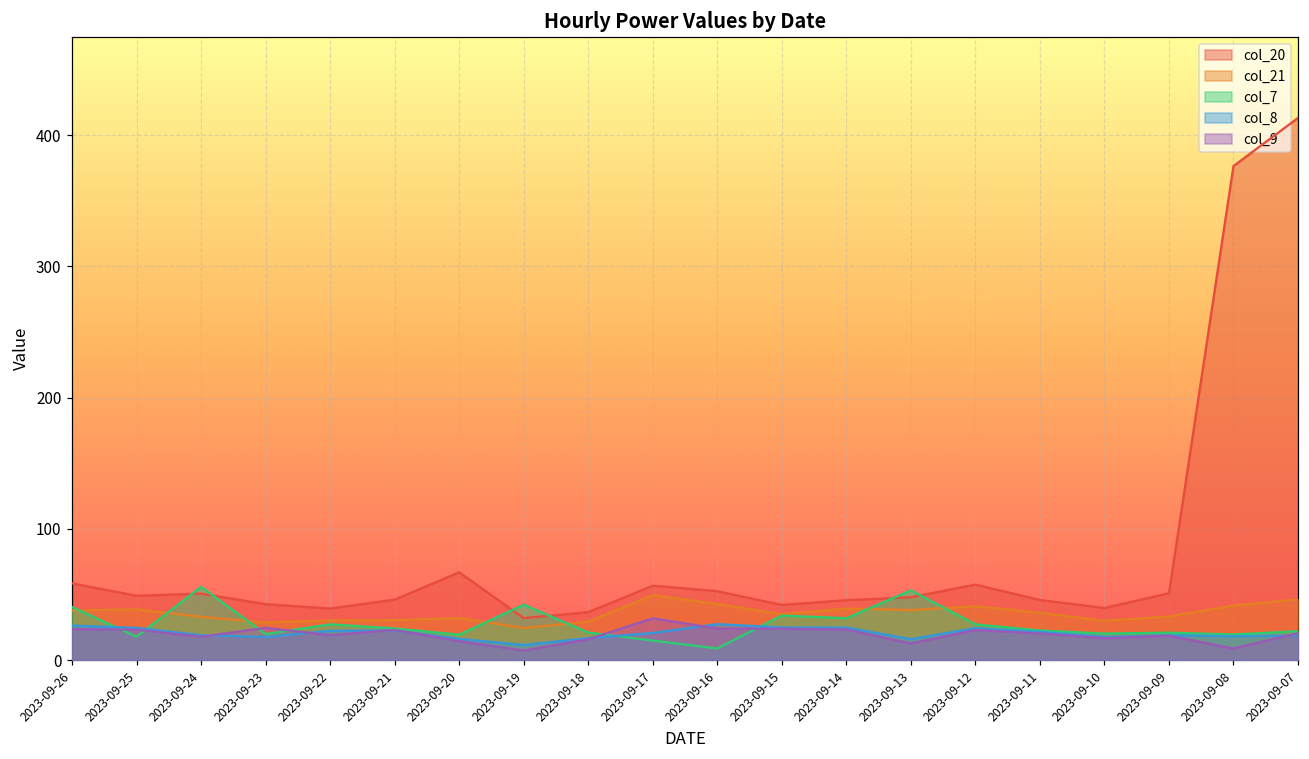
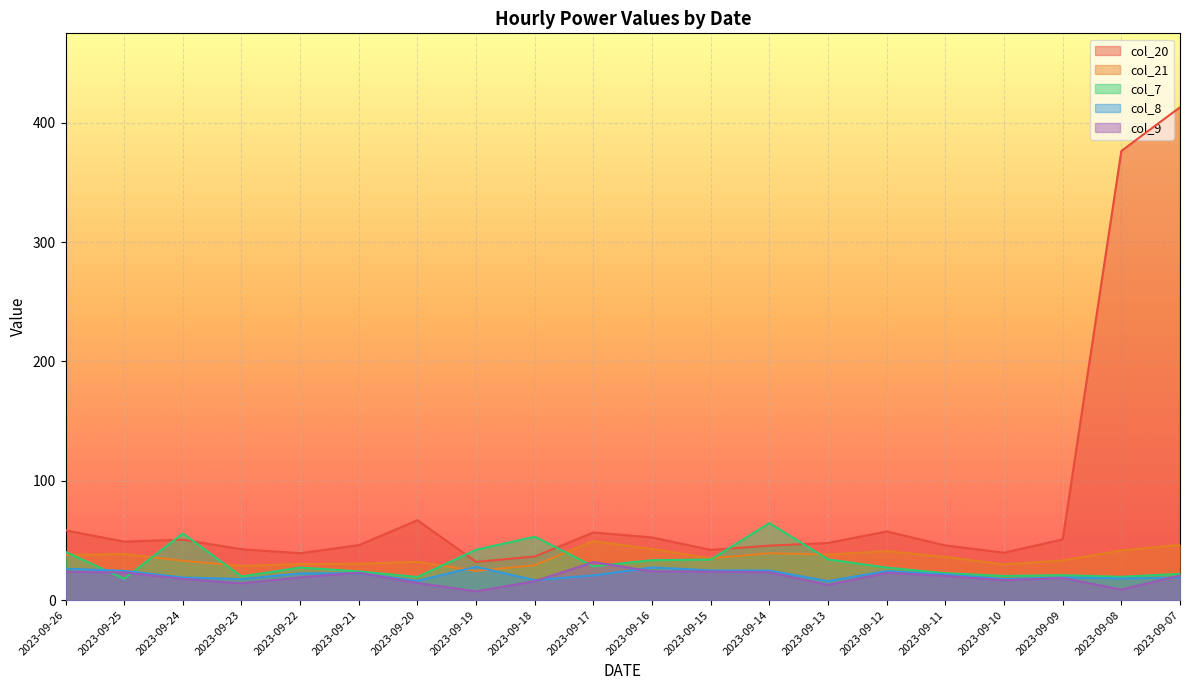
  {
    "col_7": {
      "2023-09-26": 40,
      "2023-09-25": 18,
      "2023-09-24": 56,
      "2023-09-23": 20,
      "2023-09-22": 27,
      "2023-09-20": 19,
      "2023-09-19": 42,
-     "2023-09-18": 21,
-     "2023-09-17": 15,
-     "2023-09-16": 9,
-     "2023-09-14": 32,
-     "2023-09-13": 53,
+     "2023-09-18": 53,
+     "2023-09-17": 28,
+     "2023-09-16": 33,
+     "2023-09-14": 65,
+     "2023-09-13": 34,
      "2023-09-12": 27,
      "2023-09-10": 20
    },
    "col_8": {
      "2023-09-26": 26,
      "2023-09-23": 18,
      "2023-09-22": 22,
-     "2023-09-19": 11,
+     "2023-09-19": 28,
      "2023-09-17": 21,
      "2023-09-16": 27,
      "2023-09-13": 16
    },
    "col_9": {
      "2023-09-26": 24,
-     "2023-09-23": 25,
+     "2023-09-23": 14,
      "2023-09-22": 19,
      "2023-09-19": 7,
      "2023-09-17": 32,
      "2023-09-16": 24,
      "2023-09-13": 13,
      "2023-09-08": 9
    }
  }
